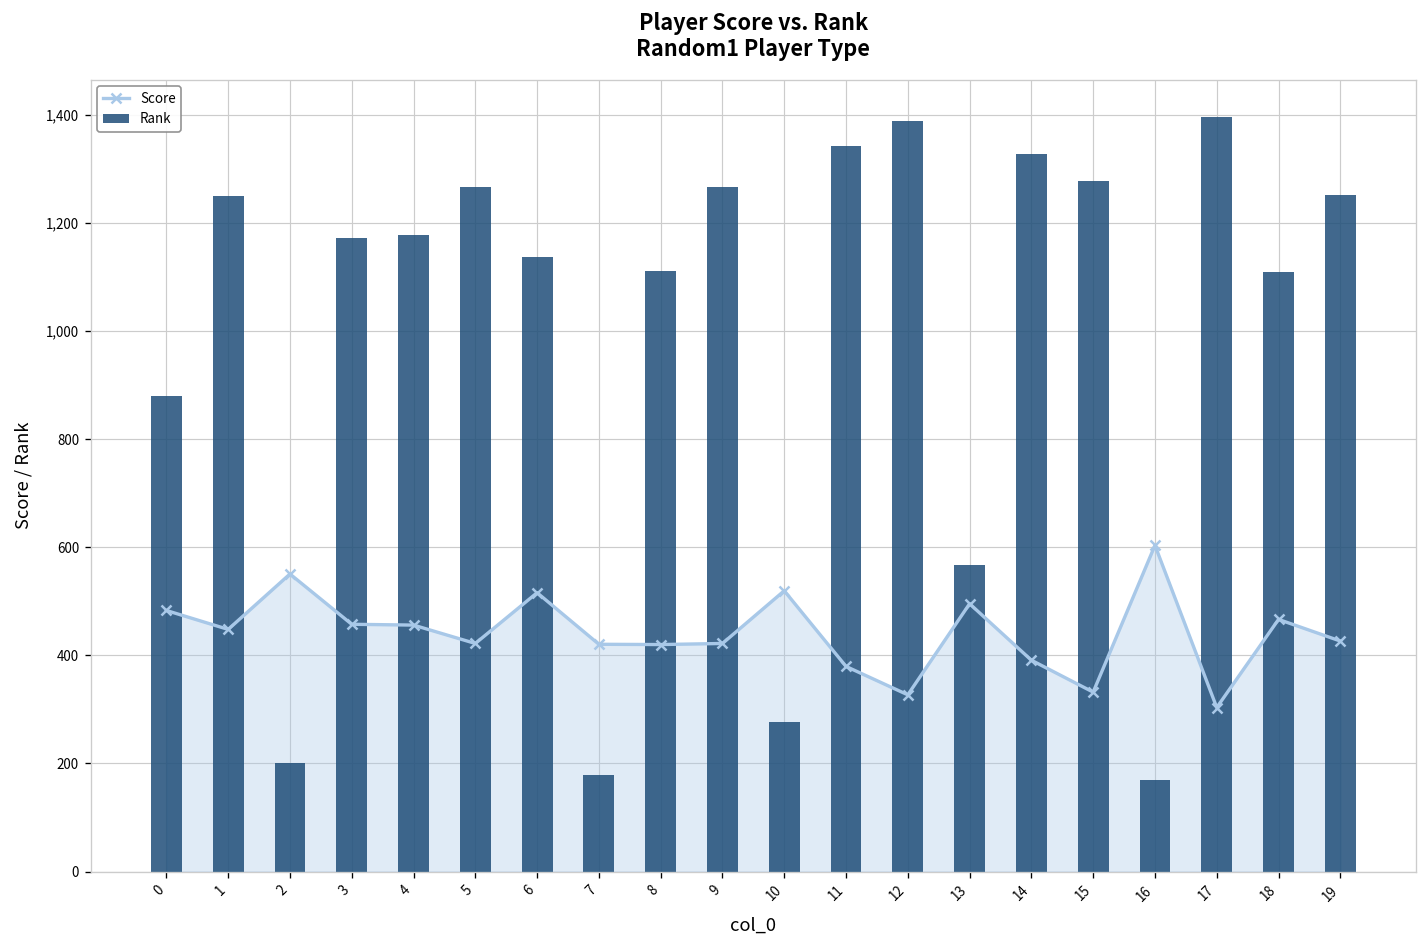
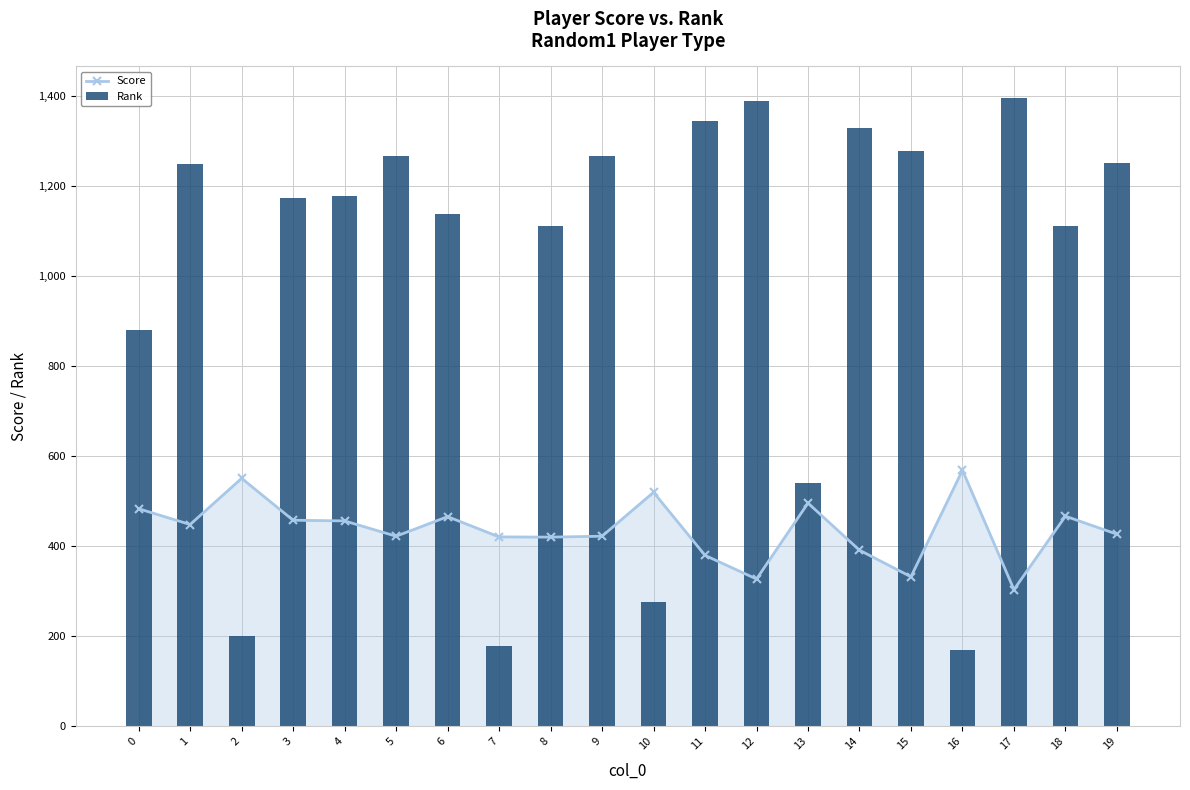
  {
    "Score": {
      "0": "480",
      "1": "450",
      "2": "550",
      "3": "460",
      "4": "460",
      "5": "420",
-     "6": "520",
+     "6": "470",
      "7": "420",
      "8": "420",
      "9": "420",
      "10": "520",
      "11": "380",
      "12": "330",
      "13": "500",
      "14": "390",
      "15": "330",
-     "16": "600",
+     "16": "570",
      "17": "300",
      "18": "470",
      "19": "430"
    },
    "Rank": {
      "0": "880",
      "1": "1,250",
      "2": "200",
      "3": "1,170",
      "4": "1,180",
      "5": "1,270",
      "6": "1,140",
      "7": "180",
      "8": "1,110",
      "9": "1,270",
      "10": "280",
      "11": "1,340",
      "12": "1,390",
-     "13": "570",
+     "13": "540",
      "14": "1,330",
      "15": "1,280",
      "16": "170",
      "17": "1,400",
      "18": "1,110",
      "19": "1,250"
    }
  }
